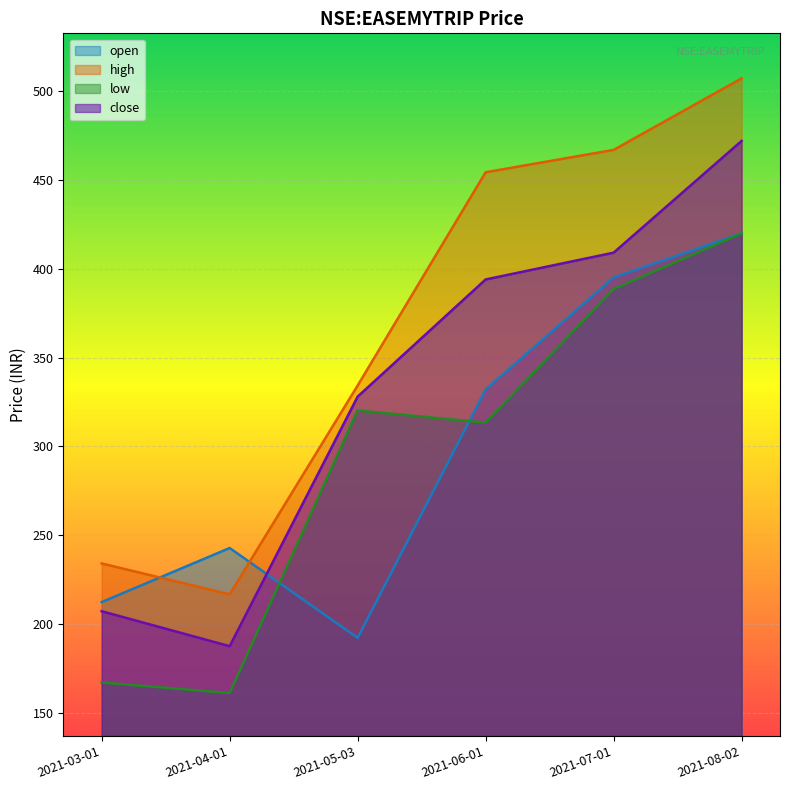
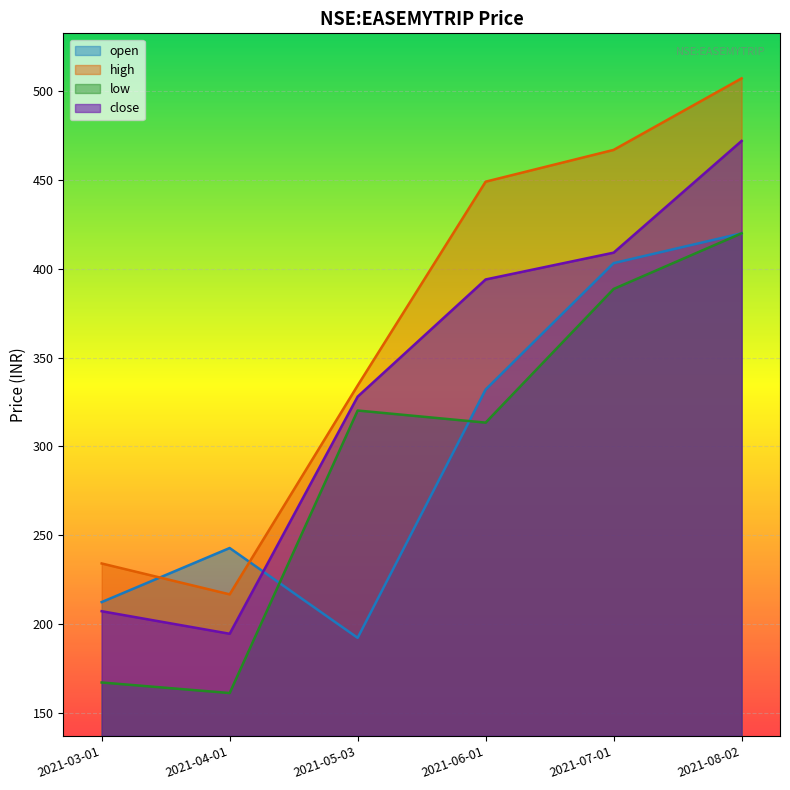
  {
    "open": {
      "2021-03-01": 212,
      "2021-04-01": 243,
      "2021-05-03": 192,
      "2021-06-01": 332,
-     "2021-07-01": 395
+     "2021-07-01": 403
    },
    "high": {
      "2021-03-01": 234,
      "2021-04-01": 217,
      "2021-05-03": 334,
-     "2021-06-01": 454,
+     "2021-06-01": 449,
      "2021-07-01": 467,
      "2021-08-02": 507
    },
    "low": {
      "2021-03-01": 167,
      "2021-04-01": 161,
      "2021-05-03": 320,
      "2021-06-01": 313,
      "2021-07-01": 389
    },
    "close": {
      "2021-03-01": 207,
-     "2021-04-01": 187,
+     "2021-04-01": 194,
      "2021-05-03": 328,
      "2021-06-01": 394,
      "2021-07-01": 409,
      "2021-08-02": 472
    }
  }
